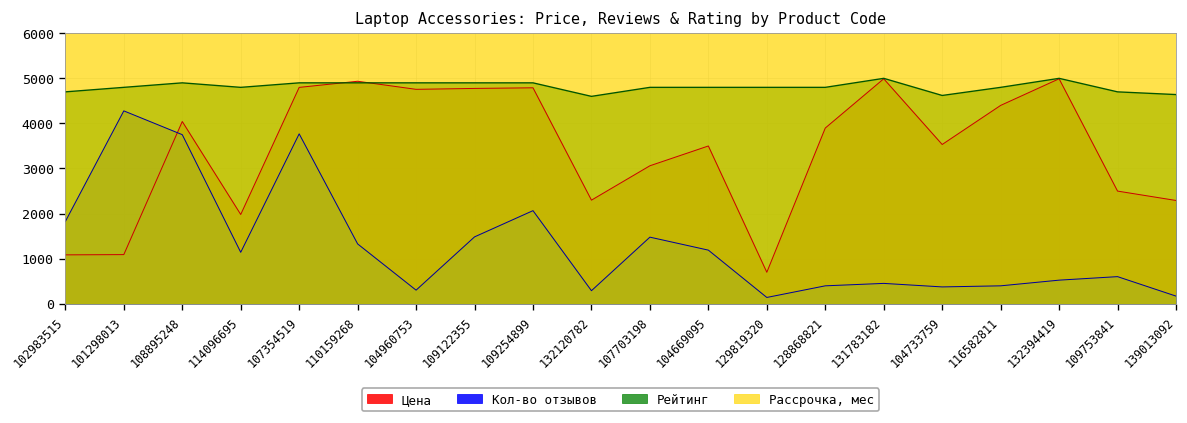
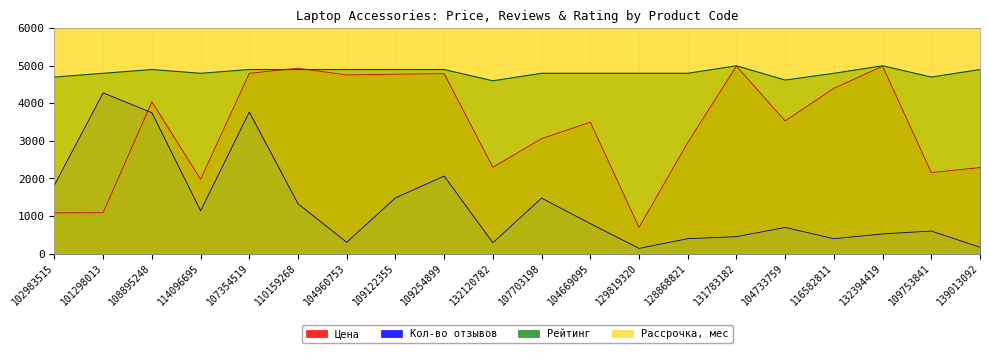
  {
    "Цена": {
      "102983515": 1100,
      "101298013": 1100,
      "108895248": 4000,
      "114096695": 2000,
      "107354519": 4800,
      "104960753": 4800,
      "109122355": 4800,
      "109254899": 4800,
      "132120782": 2300,
      "107703198": 3100,
      "104669095": 3500,
      "129819320": 700,
-     "128868821": 3900,
+     "128868821": 3000,
      "104733759": 3500,
      "116582811": 4400,
-     "109753841": 2500,
+     "109753841": 2200,
      "139013092": 2300
    },
    "Кол-во отзывов": {
      "102983515": 1800,
      "101298013": 4300,
      "108895248": 3800,
      "114096695": 1100,
      "107354519": 3800,
      "110159268": 1300,
      "104960753": 300,
      "109122355": 1500,
      "109254899": 2100,
      "132120782": 300,
      "107703198": 1500,
-     "104669095": 1200,
+     "104669095": 800,
      "129819320": 100,
      "128868821": 400,
      "131783182": 500,
-     "104733759": 400,
+     "104733759": 700,
      "116582811": 400,
      "132394419": 500,
      "109753841": 600,
      "139013092": 200
    },
    "Рейтинг": {
      "102983515": 4700,
      "101298013": 4800,
      "108895248": 4900,
      "114096695": 4800,
      "107354519": 4900,
      "104960753": 4900,
      "109122355": 4900,
      "109254899": 4900,
      "132120782": 4600,
      "107703198": 4800,
      "104669095": 4800,
      "129819320": 4800,
      "128868821": 4800,
      "104733759": 4600,
      "116582811": 4800,
      "109753841": 4700,
-     "139013092": 4600
+     "139013092": 4900
    }
  }
